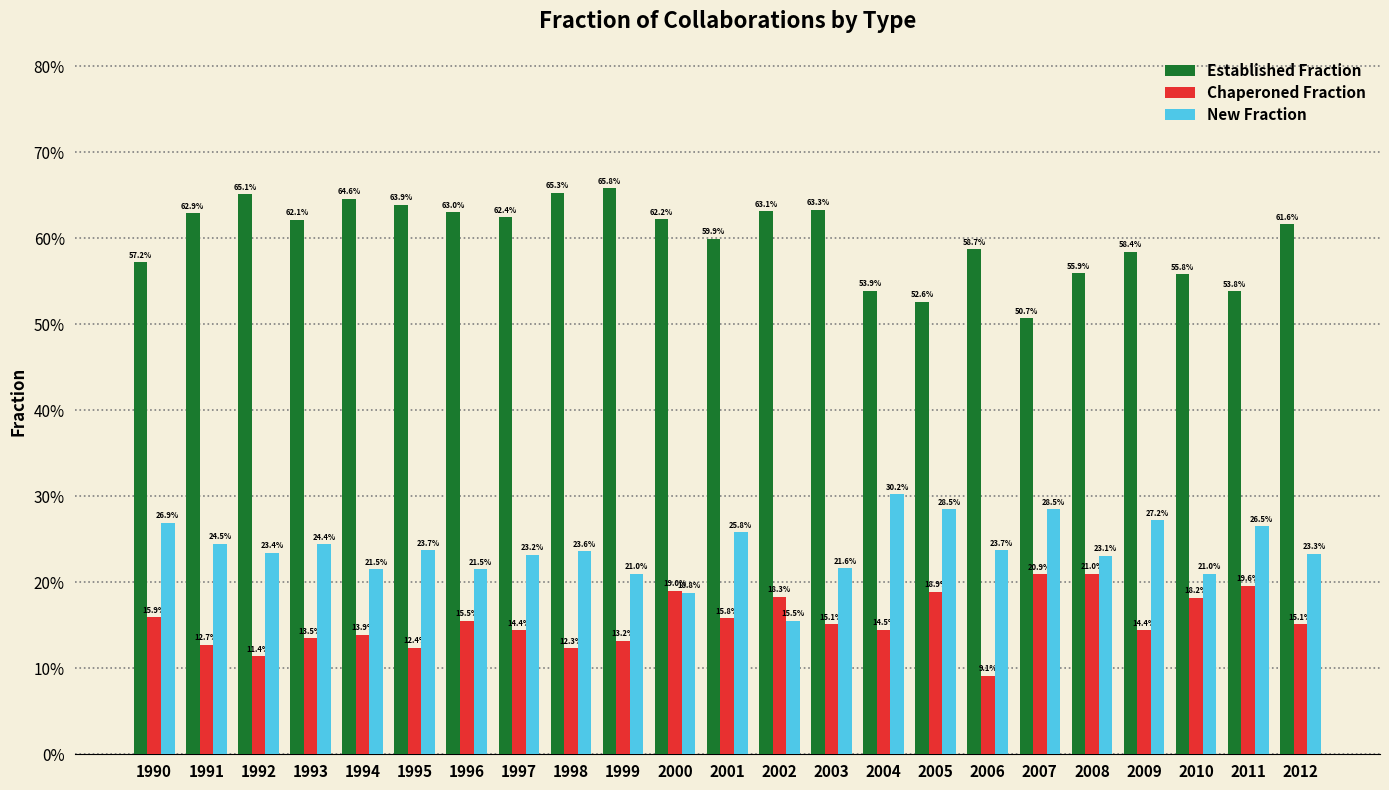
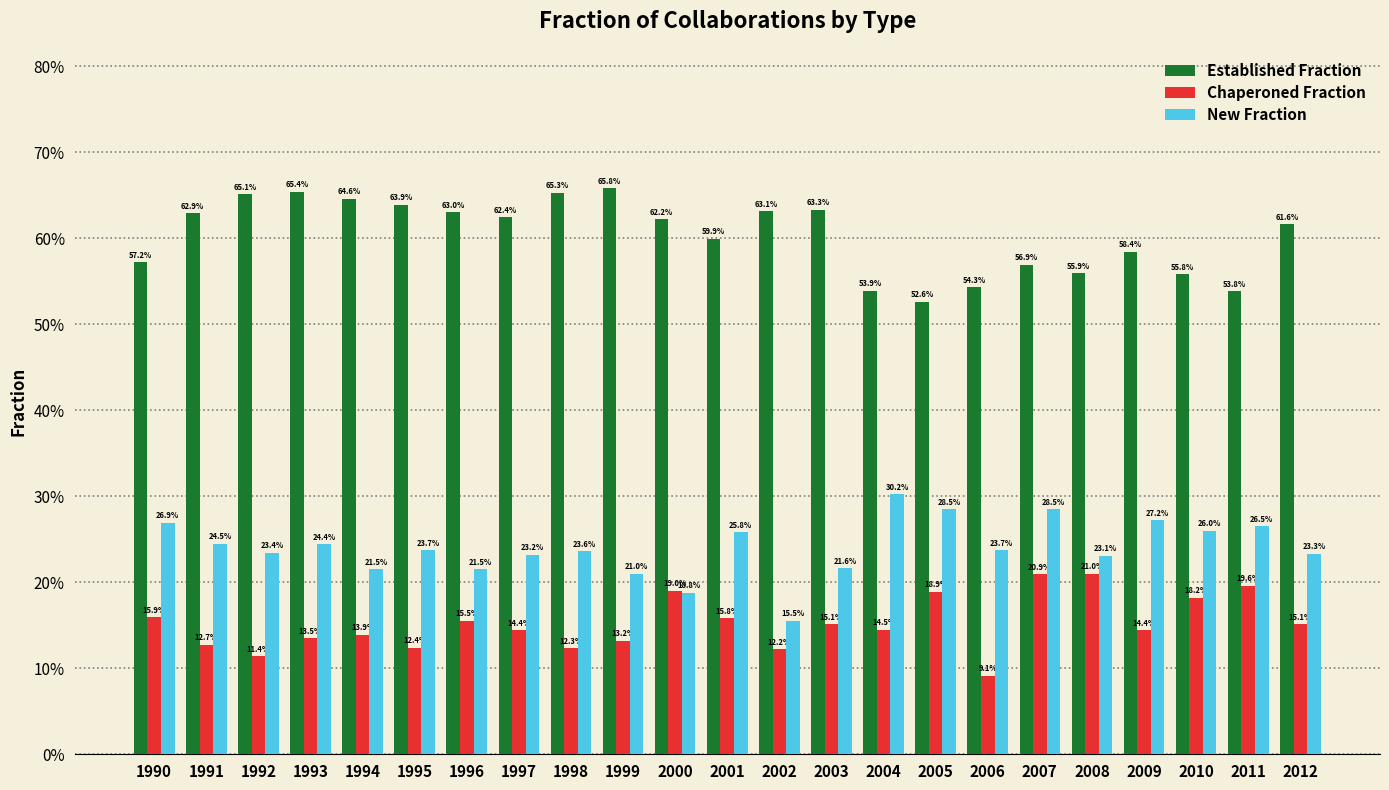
  {
    "Established Fraction": {
      "1990": "57.2%",
      "1991": "62.9%",
      "1992": "65.1%",
-     "1993": "62.1%",
+     "1993": "65.4%",
      "1994": "64.6%",
      "1995": "63.9%",
      "1996": "63.0%",
      "1997": "62.4%",
      "1998": "65.3%",
      "1999": "65.8%",
      "2000": "62.2%",
      "2001": "59.9%",
      "2002": "63.1%",
      "2003": "63.3%",
      "2004": "53.9%",
      "2005": "52.6%",
-     "2006": "58.7%",
-     "2007": "50.7%",
+     "2006": "54.3%",
+     "2007": "56.9%",
      "2008": "55.9%",
      "2009": "58.4%",
      "2010": "55.8%",
      "2011": "53.8%",
      "2012": "61.6%"
    },
    "Chaperoned Fraction": {
      "1990": "15.9%",
      "1991": "12.7%",
      "1992": "11.4%",
      "1993": "13.5%",
      "1994": "13.9%",
      "1995": "12.4%",
      "1996": "15.5%",
      "1997": "14.4%",
      "1998": "12.3%",
      "1999": "13.2%",
      "2001": "15.8%",
-     "2002": "18.3%",
+     "2002": "12.2%",
      "2003": "15.1%",
      "2004": "14.5%",
      "2005": "18.9%",
      "2006": "9.1%",
      "2007": "20.9%",
      "2008": "21.0%",
      "2009": "14.4%",
      "2010": "18.2%",
      "2011": "19.6%",
      "2012": "15.1%"
    },
    "New Fraction": {
      "1990": "26.9%",
      "1991": "24.5%",
      "1992": "23.4%",
      "1993": "24.4%",
      "1994": "21.5%",
      "1995": "23.7%",
      "1996": "21.5%",
      "1997": "23.2%",
      "1998": "23.6%",
      "1999": "21.0%",
      "2001": "25.8%",
      "2002": "15.5%",
      "2003": "21.6%",
      "2004": "30.2%",
      "2005": "28.5%",
      "2006": "23.7%",
      "2007": "28.5%",
      "2008": "23.1%",
      "2009": "27.2%",
-     "2010": "21.0%",
+     "2010": "26.0%",
      "2011": "26.5%",
      "2012": "23.3%"
    }
  }
